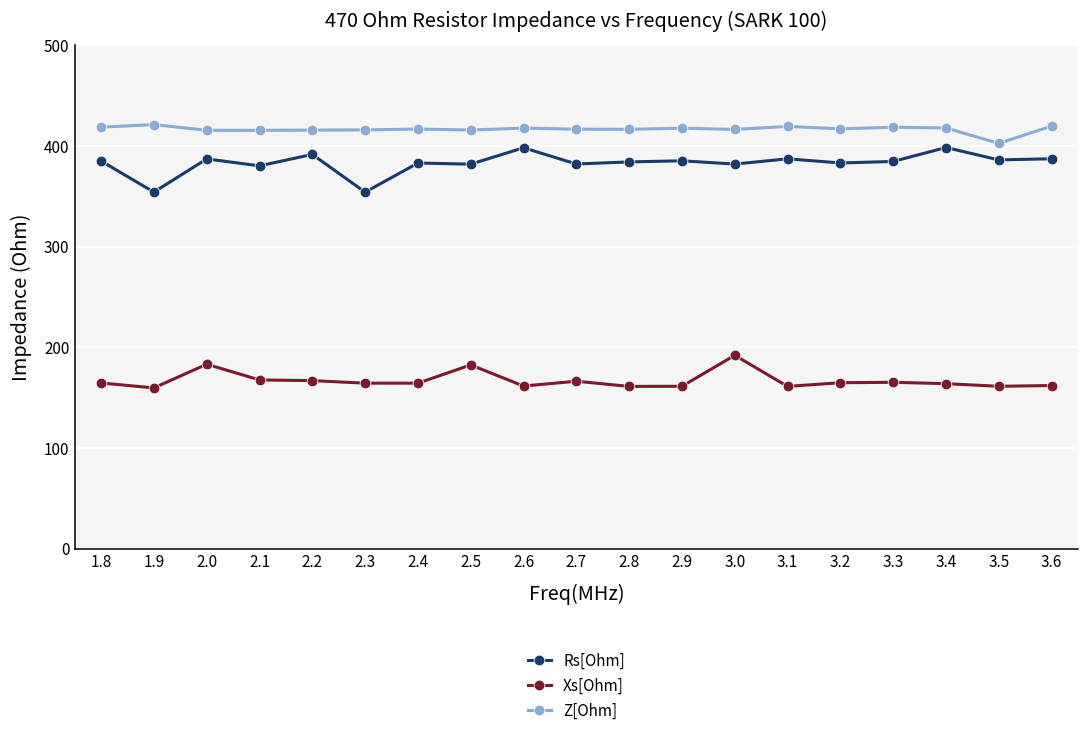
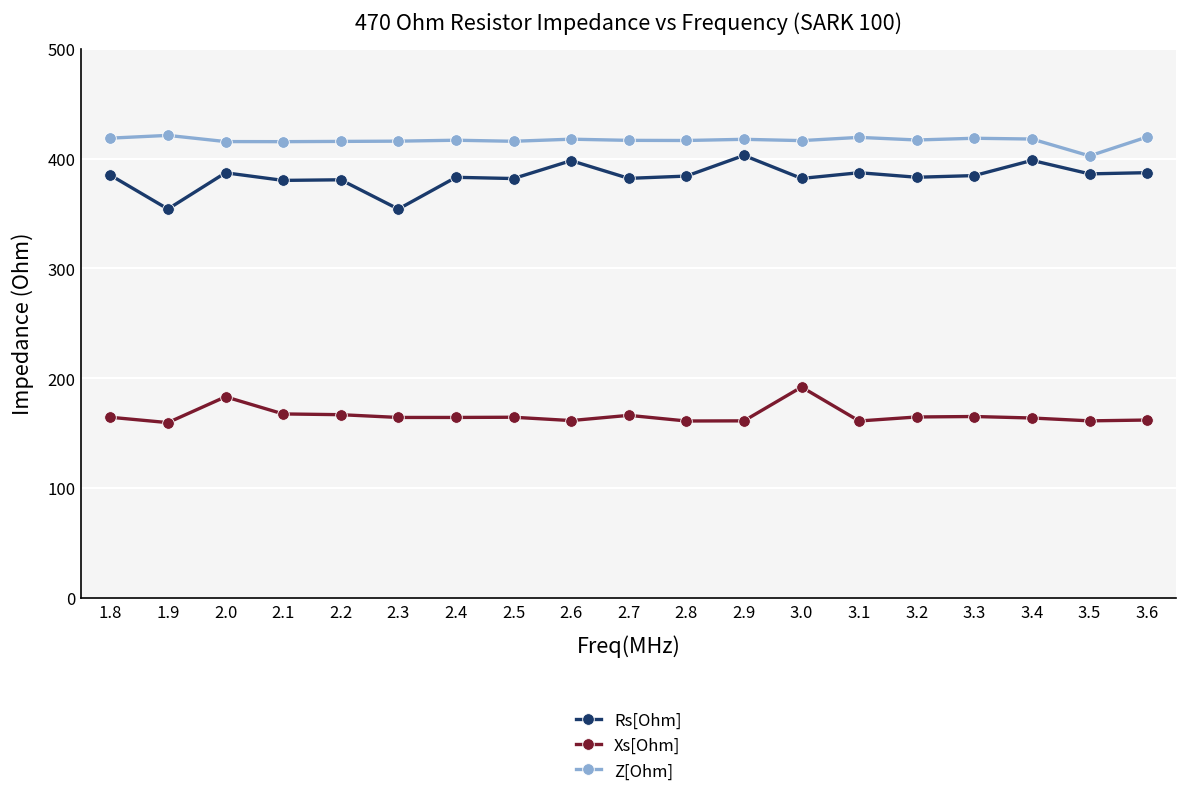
  {
    "Rs[Ohm]": {
      "1.8": 380,
      "1.9": 350,
      "2.0": 390,
      "2.1": 380,
-     "2.2": 390,
+     "2.2": 380,
      "2.3": 350,
      "2.4": 380,
      "2.5": 380,
      "2.6": 400,
      "2.7": 380,
      "2.8": 380,
-     "2.9": 390,
+     "2.9": 400,
      "3.0": 380,
      "3.1": 390,
      "3.2": 380,
      "3.3": 380,
      "3.4": 400,
      "3.5": 390,
      "3.6": 390
    },
    "Xs[Ohm]": {
      "1.8": 160,
      "1.9": 160,
      "2.0": 180,
      "2.1": 170,
      "2.2": 170,
      "2.3": 160,
      "2.4": 160,
-     "2.5": 180,
+     "2.5": 160,
      "2.6": 160,
      "2.7": 170,
      "2.8": 160,
      "2.9": 160,
      "3.0": 190,
      "3.1": 160,
      "3.2": 160,
      "3.3": 170,
      "3.4": 160,
      "3.5": 160,
      "3.6": 160
    },
    "Z[Ohm]": {
      "1.8": 420,
      "1.9": 420,
      "2.0": 420,
      "2.1": 420,
      "2.2": 420,
      "2.3": 420,
      "2.4": 420,
      "2.5": 420,
      "2.6": 420,
      "2.7": 420,
      "2.8": 420,
      "2.9": 420,
      "3.0": 420,
      "3.1": 420,
      "3.2": 420,
      "3.3": 420,
      "3.4": 420,
      "3.5": 400,
      "3.6": 420
    }
  }
